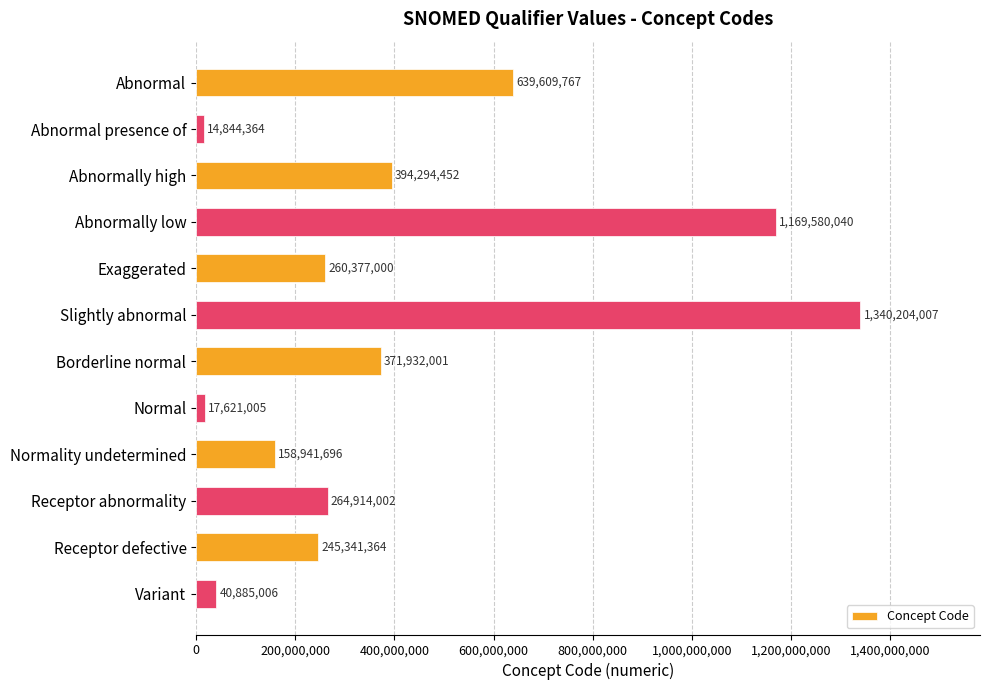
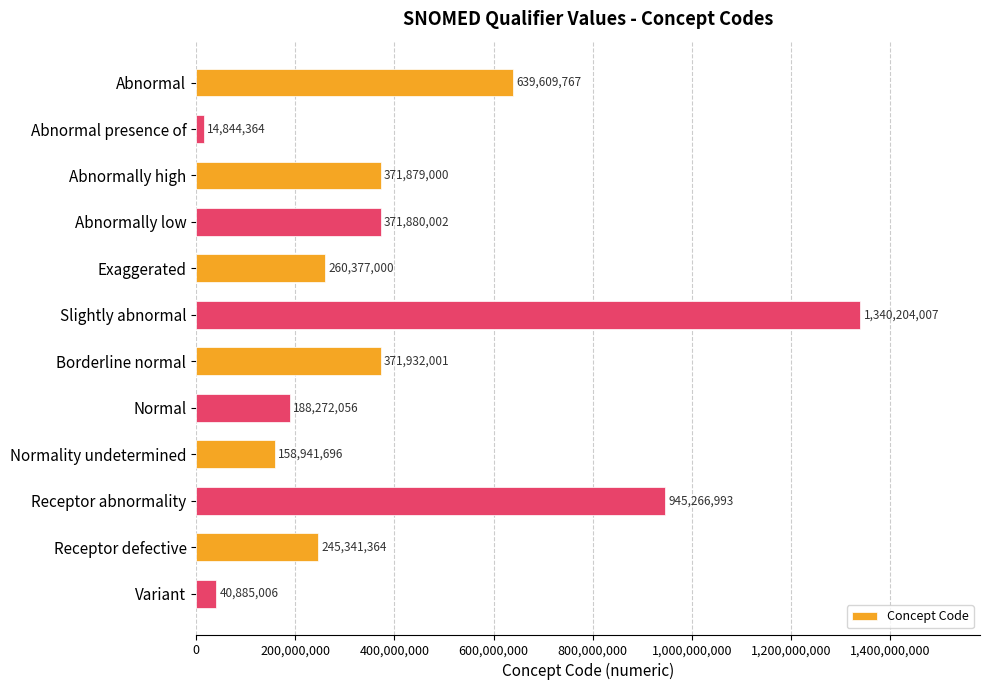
  {
    "Abnormal": "639,609,767",
    "Abnormal presence of": "14,844,364",
-   "Abnormally high": "394,294,452",
-   "Abnormally low": "1,169,580,040",
+   "Abnormally high": "371,879,000",
+   "Abnormally low": "371,880,002",
    "Exaggerated": "260,377,000",
    "Slightly abnormal": "1,340,204,007",
    "Borderline normal": "371,932,001",
-   "Normal": "17,621,005",
+   "Normal": "188,272,056",
    "Normality undetermined": "158,941,696",
-   "Receptor abnormality": "264,914,002",
+   "Receptor abnormality": "945,266,993",
    "Receptor defective": "245,341,364",
    "Variant": "40,885,006"
  }
